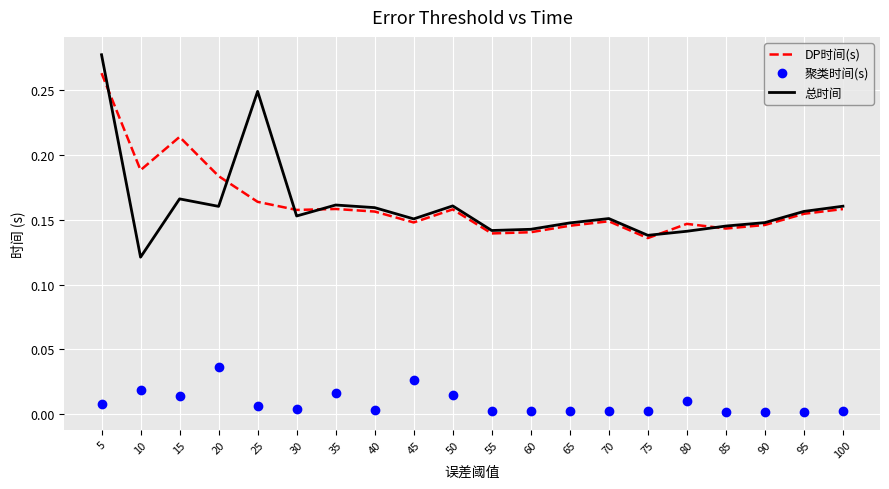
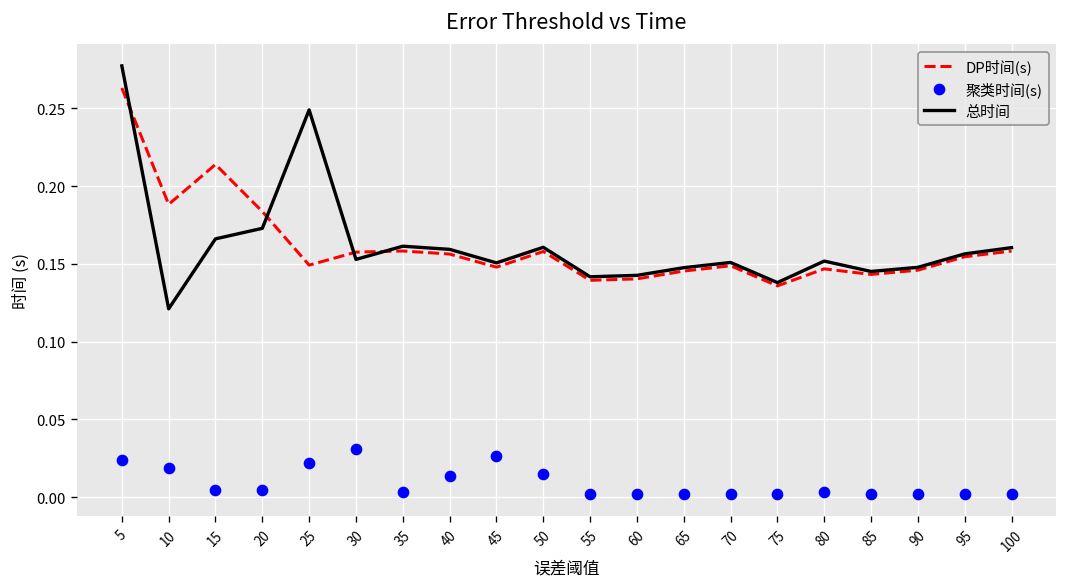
  {
    "DP时间(s)": {
      "5": 0.263,
      "10": 0.188,
      "15": 0.214,
      "20": 0.184,
-     "25": 0.164,
+     "25": 0.149,
      "30": 0.158,
      "35": 0.158,
      "40": 0.156,
      "45": 0.148,
      "50": 0.158,
      "55": 0.139,
      "60": 0.140,
      "65": 0.145,
      "70": 0.149,
      "75": 0.136,
      "80": 0.147,
      "100": 0.158
    },
    "聚类时间(s)": {
-     "5": 0.008,
+     "5": 0.024,
      "10": 0.019,
-     "15": 0.014,
-     "20": 0.036,
-     "25": 0.006,
-     "30": 0.004,
-     "35": 0.016,
-     "40": 0.003,
+     "15": 0.005,
+     "20": 0.005,
+     "25": 0.022,
+     "30": 0.031,
+     "35": 0.003,
+     "40": 0.014,
      "45": 0.027,
      "50": 0.015,
      "55": 0.002,
      "60": 0.002,
      "65": 0.002,
      "70": 0.002,
      "75": 0.002,
-     "80": 0.011,
+     "80": 0.003,
      "85": 0.002,
      "90": 0.002,
      "95": 0.002,
      "100": 0.002
    },
    "总时间": {
      "5": 0.277,
      "10": 0.121,
      "15": 0.166,
-     "20": 0.160,
+     "20": 0.173,
      "25": 0.249,
      "30": 0.153,
      "35": 0.161,
      "40": 0.159,
      "45": 0.151,
      "50": 0.161,
      "55": 0.142,
      "60": 0.143,
      "65": 0.148,
      "70": 0.151,
      "75": 0.138,
-     "80": 0.141,
+     "80": 0.152,
      "100": 0.160
    }
  }
